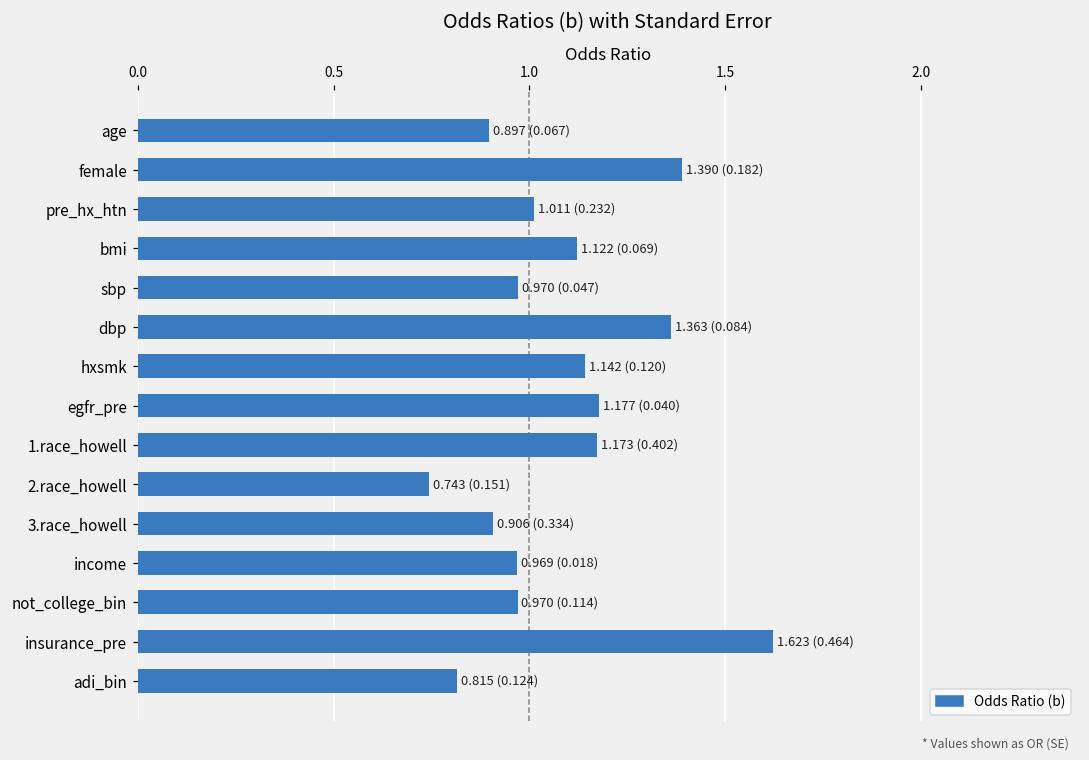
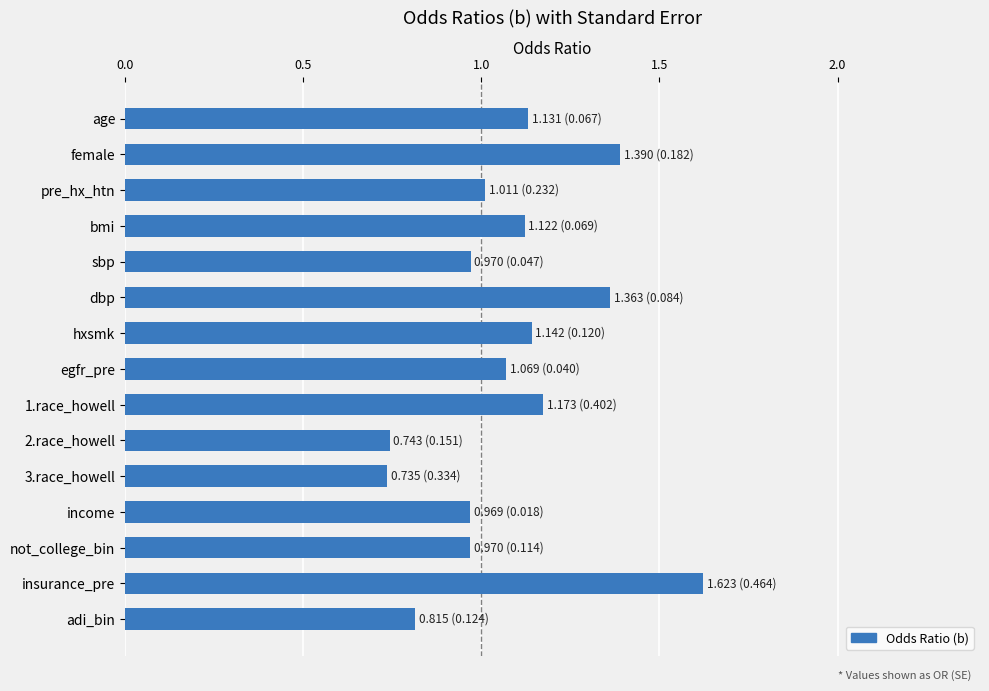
  {
-   "age": 0.897,
+   "age": 1.131,
    "female": 1.390,
    "pre_hx_htn": 1.011,
    "bmi": 1.122,
    "sbp": 0.970,
    "dbp": 1.363,
    "hxsmk": 1.142,
-   "egfr_pre": 1.177,
+   "egfr_pre": 1.069,
    "1.race_howell": 1.173,
    "2.race_howell": 0.743,
-   "3.race_howell": 0.906,
+   "3.race_howell": 0.735,
    "income": 0.969,
    "not_college_bin": 0.970,
    "insurance_pre": 1.623,
    "adi_bin": 0.815
  }
